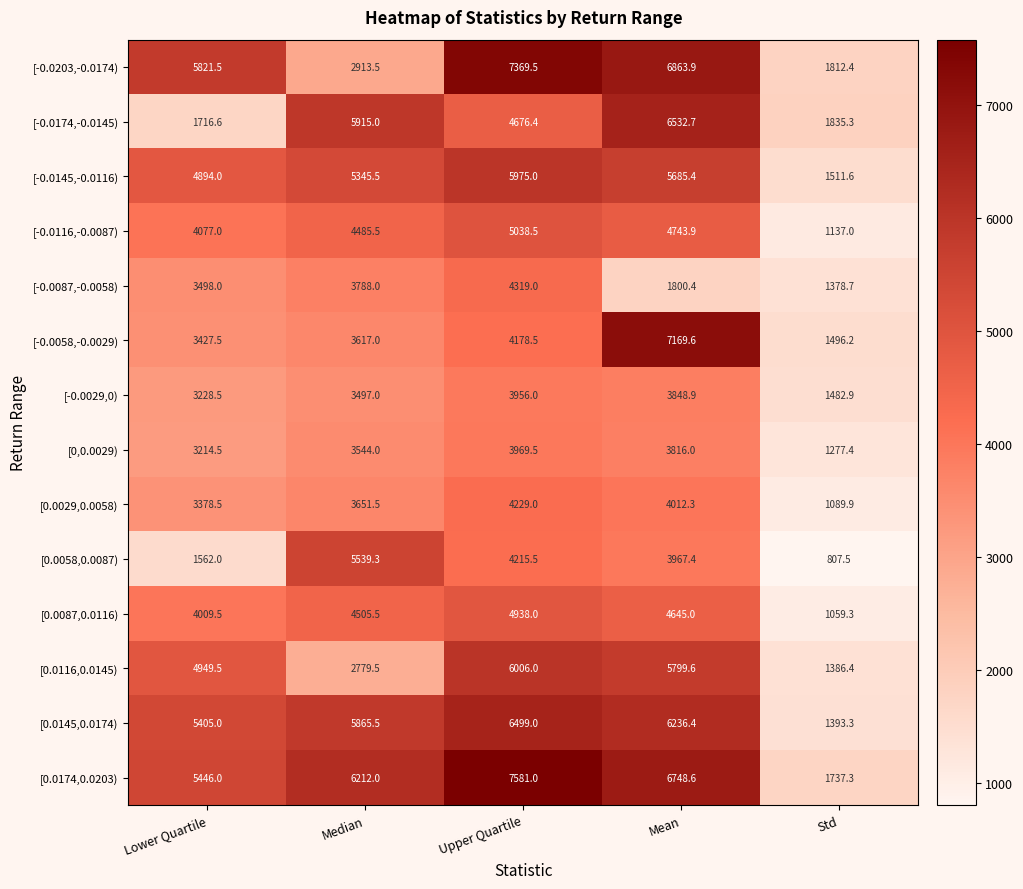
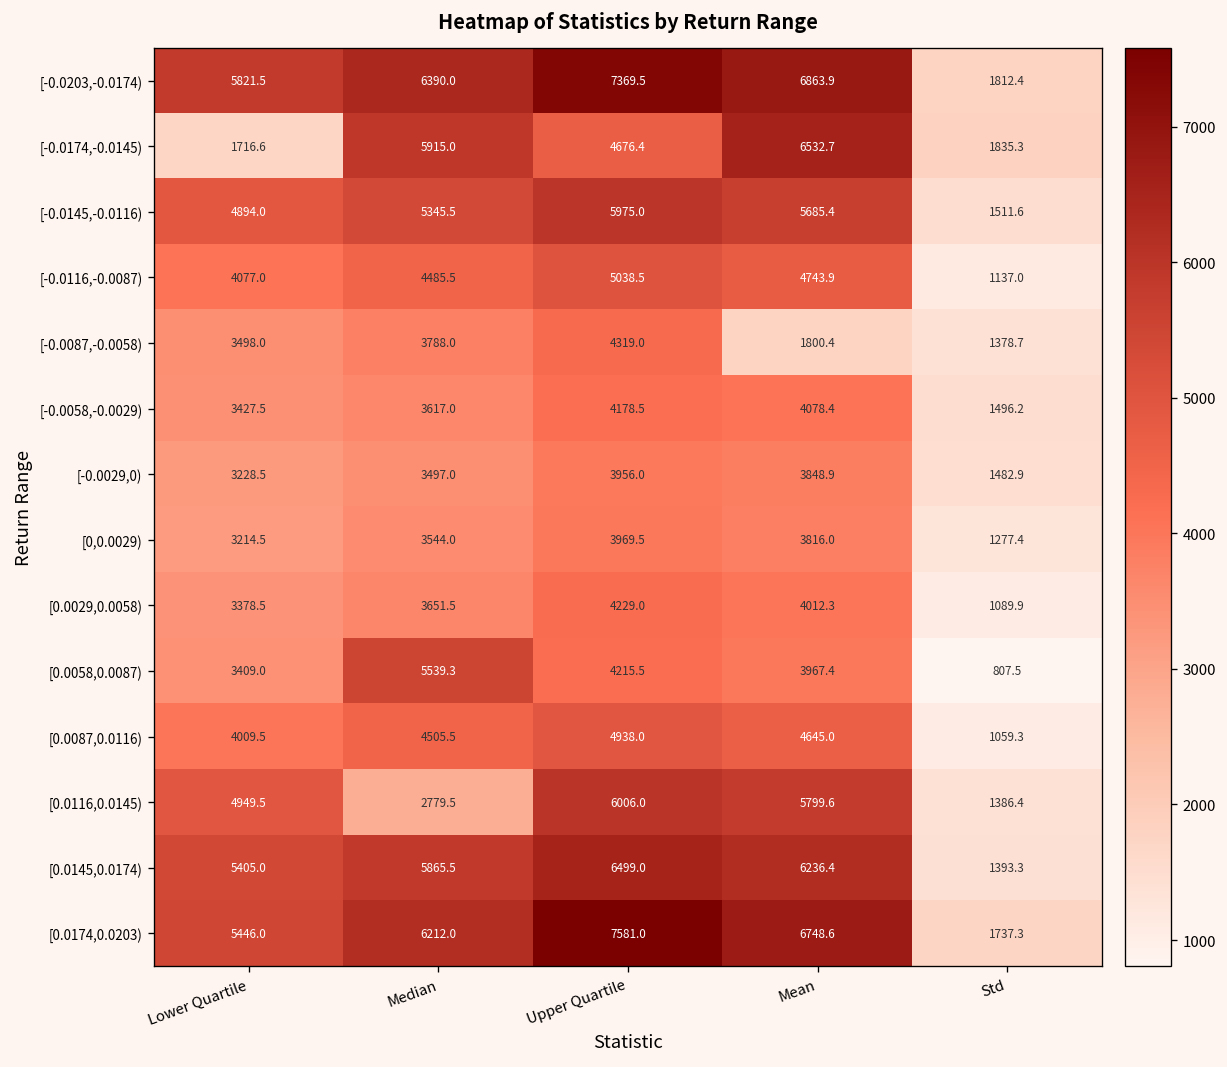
  {
    "[-0.0203,-0.0174)": {
      "Lower Quartile": 5821.5,
-     "Median": 2913.5,
+     "Median": 6390.0,
      "Upper Quartile": 7369.5,
      "Mean": 6863.9,
      "Std": 1812.4
    },
    "[-0.0174,-0.0145)": {
      "Lower Quartile": 1716.6,
      "Median": 5915.0,
      "Upper Quartile": 4676.4,
      "Mean": 6532.7,
      "Std": 1835.3
    },
    "[-0.0145,-0.0116)": {
      "Lower Quartile": 4894.0,
      "Median": 5345.5,
      "Upper Quartile": 5975.0,
      "Mean": 5685.4,
      "Std": 1511.6
    },
    "[-0.0116,-0.0087)": {
      "Lower Quartile": 4077.0,
      "Median": 4485.5,
      "Upper Quartile": 5038.5,
      "Mean": 4743.9,
      "Std": 1137.0
    },
    "[-0.0087,-0.0058)": {
      "Lower Quartile": 3498.0,
      "Median": 3788.0,
      "Upper Quartile": 4319.0,
      "Mean": 1800.4,
      "Std": 1378.7
    },
    "[-0.0058,-0.0029)": {
      "Lower Quartile": 3427.5,
      "Median": 3617.0,
      "Upper Quartile": 4178.5,
-     "Mean": 7169.6,
+     "Mean": 4078.4,
      "Std": 1496.2
    },
    "[-0.0029,0)": {
      "Lower Quartile": 3228.5,
      "Median": 3497.0,
      "Upper Quartile": 3956.0,
      "Mean": 3848.9,
      "Std": 1482.9
    },
    "[0,0.0029)": {
      "Lower Quartile": 3214.5,
      "Median": 3544.0,
      "Upper Quartile": 3969.5,
      "Mean": 3816.0,
      "Std": 1277.4
    },
    "[0.0029,0.0058)": {
      "Lower Quartile": 3378.5,
      "Median": 3651.5,
      "Upper Quartile": 4229.0,
      "Mean": 4012.3,
      "Std": 1089.9
    },
    "[0.0058,0.0087)": {
-     "Lower Quartile": 1562.0,
+     "Lower Quartile": 3409.0,
      "Median": 5539.3,
      "Upper Quartile": 4215.5,
      "Mean": 3967.4,
      "Std": 807.5
    },
    "[0.0087,0.0116)": {
      "Lower Quartile": 4009.5,
      "Median": 4505.5,
      "Upper Quartile": 4938.0,
      "Mean": 4645.0,
      "Std": 1059.3
    },
    "[0.0116,0.0145)": {
      "Lower Quartile": 4949.5,
      "Median": 2779.5,
      "Upper Quartile": 6006.0,
      "Mean": 5799.6,
      "Std": 1386.4
    },
    "[0.0145,0.0174)": {
      "Lower Quartile": 5405.0,
      "Median": 5865.5,
      "Upper Quartile": 6499.0,
      "Mean": 6236.4,
      "Std": 1393.3
    },
    "[0.0174,0.0203)": {
      "Lower Quartile": 5446.0,
      "Median": 6212.0,
      "Upper Quartile": 7581.0,
      "Mean": 6748.6,
      "Std": 1737.3
    }
  }
